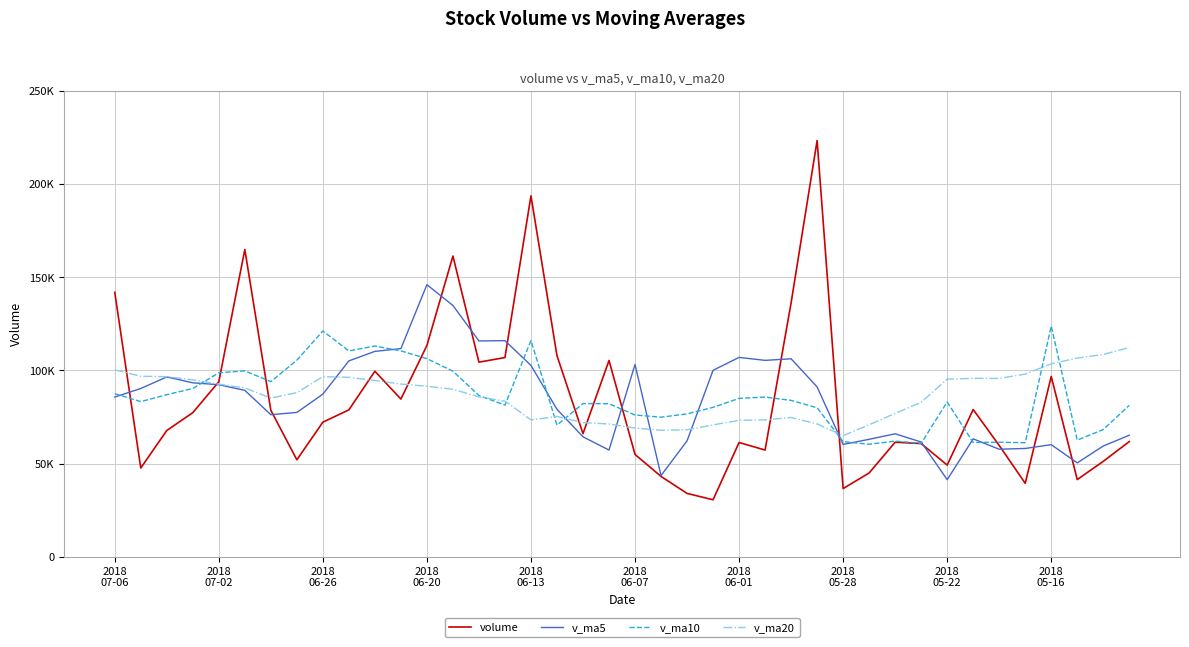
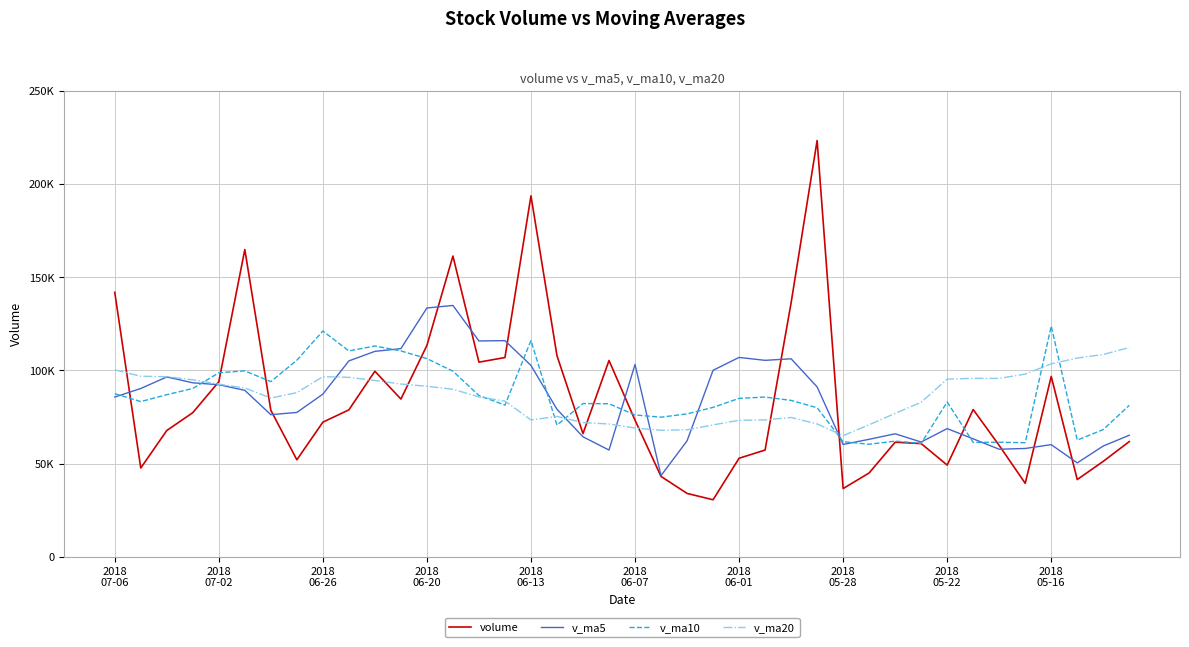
  {
    "volume": {
      "2018 07-06": 142000,
      "2018 06-26": 72000,
      "2018 06-20": 113000,
      "2018 06-13": 194000,
-     "2018 06-07": 55000,
-     "2018 06-01": 61000,
+     "2018 06-07": 73000,
+     "2018 06-01": 53000,
      "2018 05-28": 37000,
      "2018 05-22": 49000,
      "2018 05-16": 97000
    },
    "v_ma5": {
      "2018 07-06": 86000,
      "2018 06-26": 87000,
-     "2018 06-20": 146000,
+     "2018 06-20": 134000,
      "2018 06-13": 103000,
      "2018 06-07": 103000,
      "2018 06-01": 107000,
      "2018 05-28": 60000,
-     "2018 05-22": 41000,
+     "2018 05-22": 69000,
      "2018 05-16": 60000
    },
    "v_ma10": {
      "2018 07-06": 88000,
      "2018 07-02": 99000,
      "2018 06-26": 121000,
      "2018 06-20": 106000,
      "2018 06-13": 116000,
      "2018 06-07": 76000,
      "2018 06-01": 85000,
      "2018 05-28": 62000,
      "2018 05-22": 83000,
      "2018 05-16": 124000
    },
    "v_ma20": {
      "2018 07-06": 100000,
      "2018 06-26": 97000,
      "2018 06-20": 92000,
      "2018 06-13": 73000,
      "2018 06-07": 69000,
      "2018 06-01": 73000,
      "2018 05-28": 65000,
      "2018 05-22": 95000,
      "2018 05-16": 104000
    }
  }
